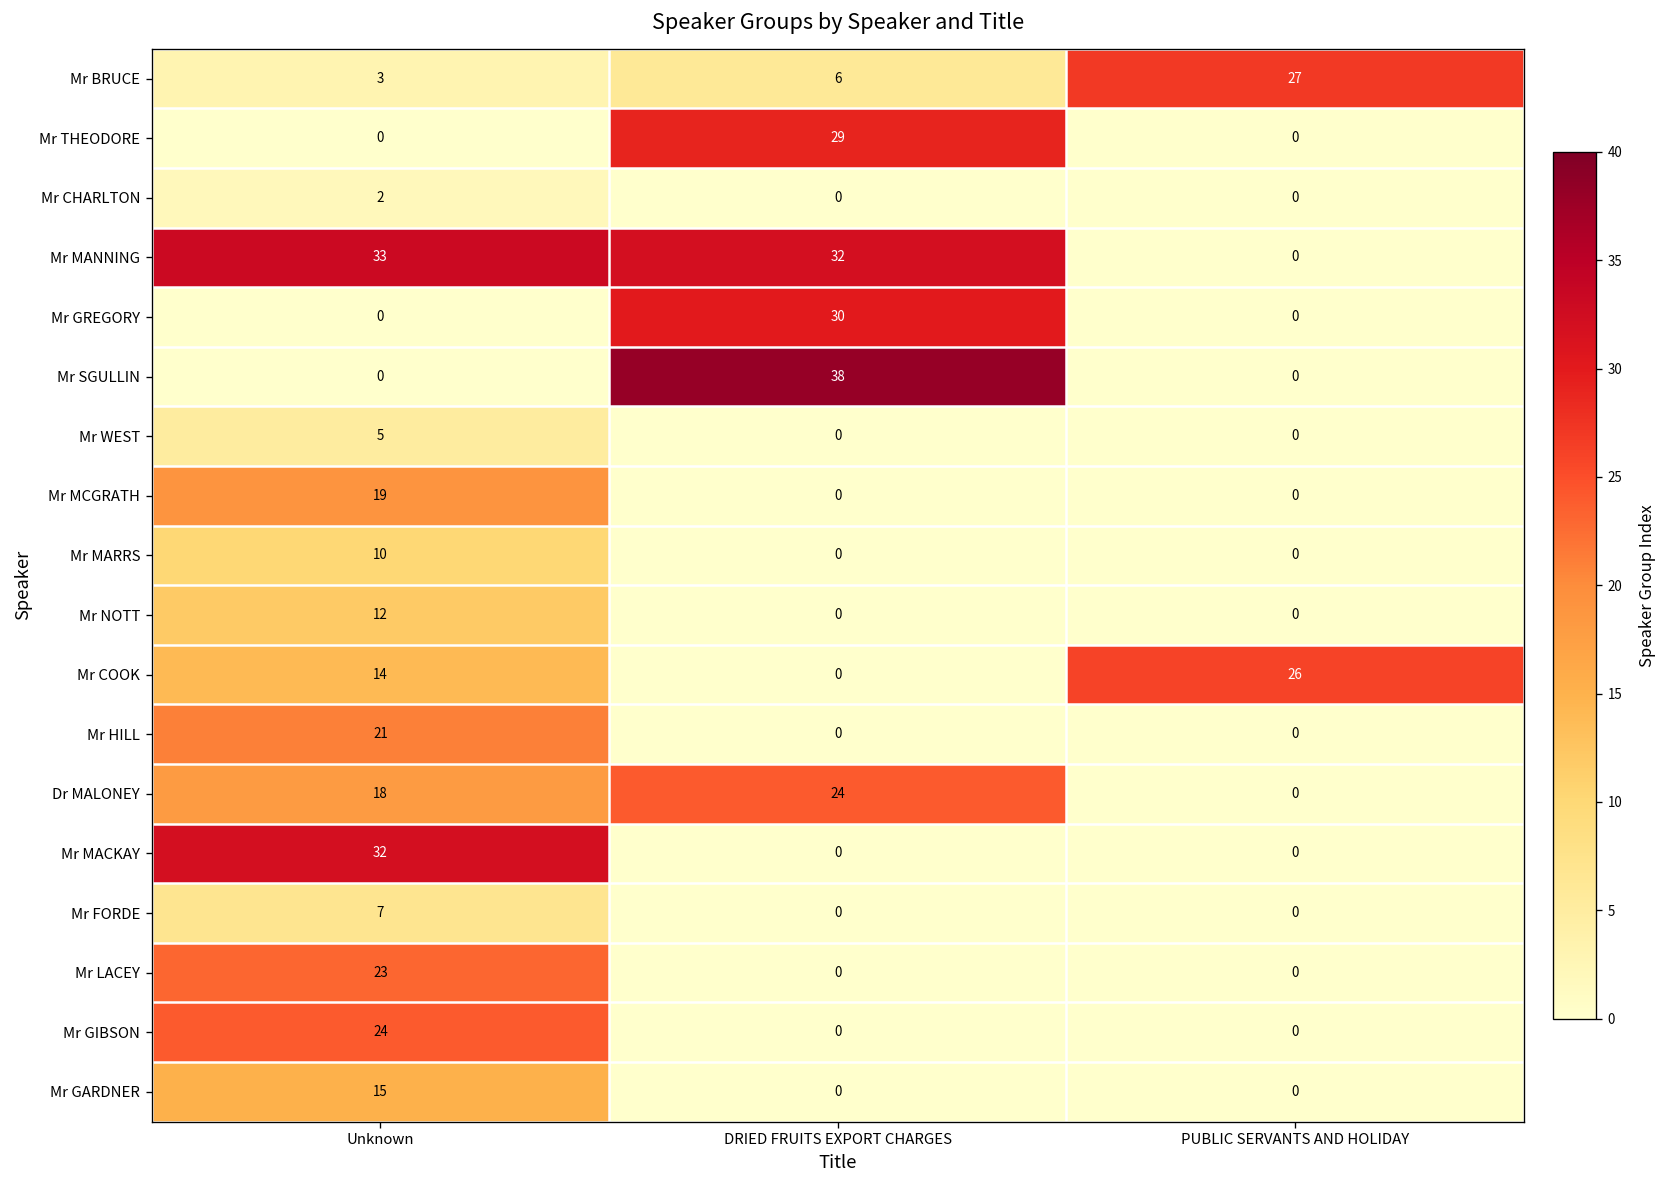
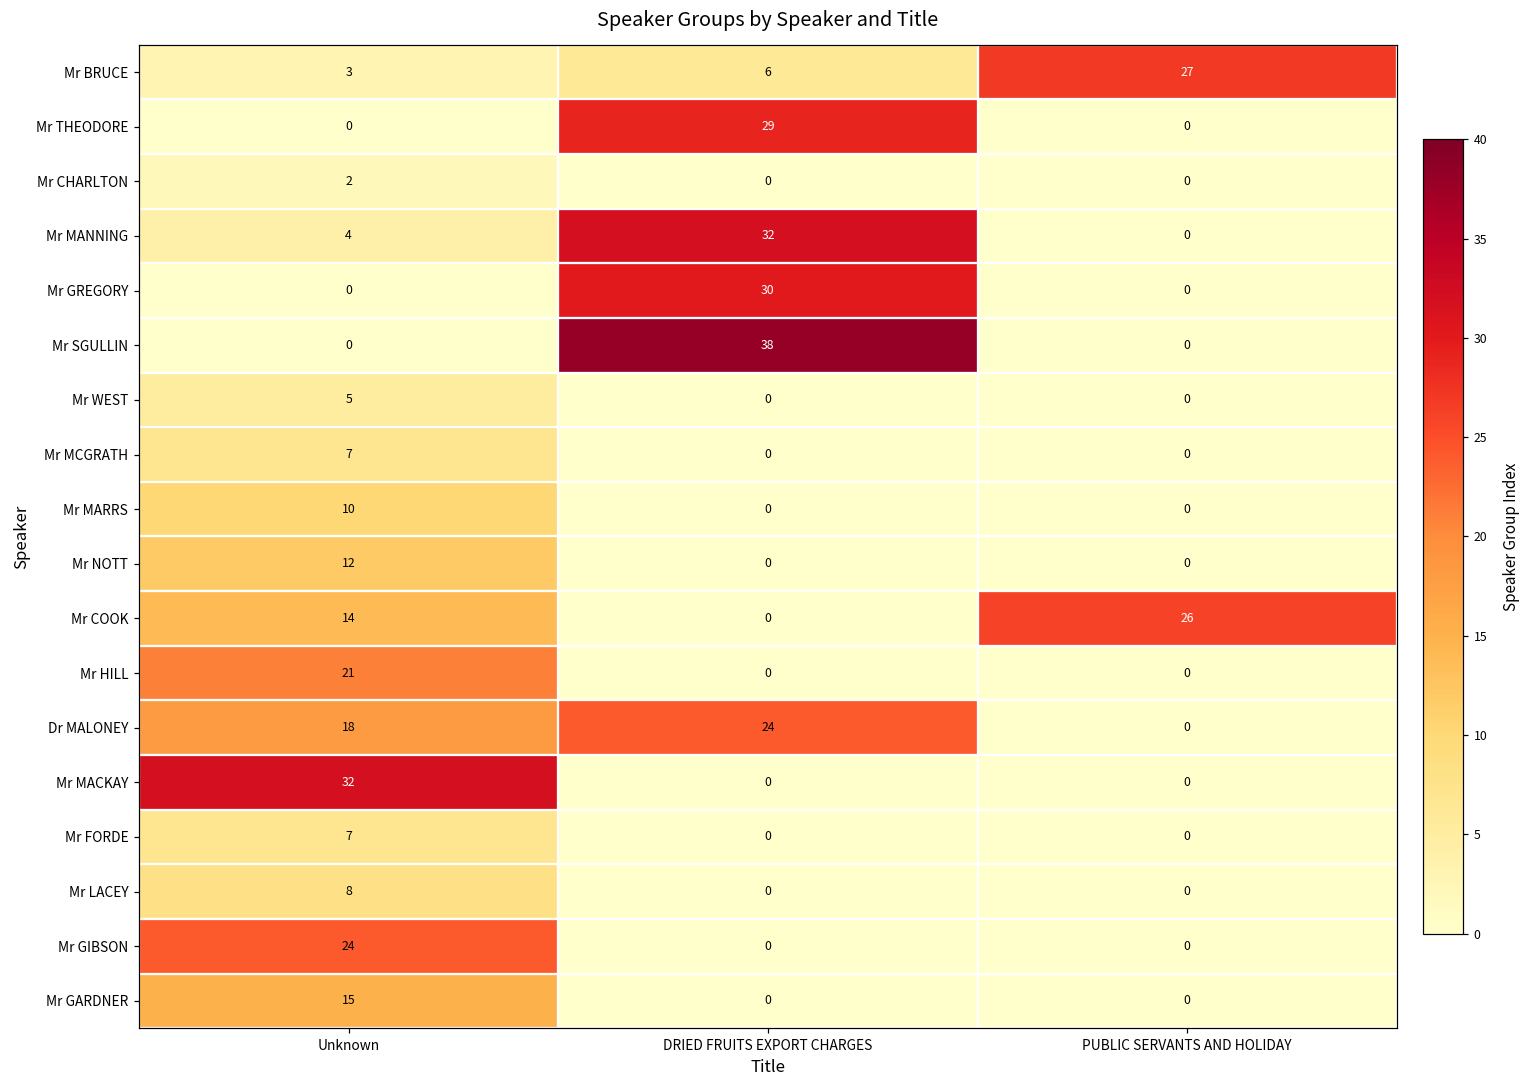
  {
    "Mr BRUCE": {
      "Unknown": 3,
      "DRIED FRUITS EXPORT CHARGES": 6,
      "PUBLIC SERVANTS AND HOLIDAY": 27
    },
    "Mr THEODORE": {
      "Unknown": 0,
      "DRIED FRUITS EXPORT CHARGES": 29,
      "PUBLIC SERVANTS AND HOLIDAY": 0
    },
    "Mr CHARLTON": {
      "Unknown": 2,
      "DRIED FRUITS EXPORT CHARGES": 0,
      "PUBLIC SERVANTS AND HOLIDAY": 0
    },
    "Mr MANNING": {
-     "Unknown": 33,
+     "Unknown": 4,
      "DRIED FRUITS EXPORT CHARGES": 32,
      "PUBLIC SERVANTS AND HOLIDAY": 0
    },
    "Mr GREGORY": {
      "Unknown": 0,
      "DRIED FRUITS EXPORT CHARGES": 30,
      "PUBLIC SERVANTS AND HOLIDAY": 0
    },
    "Mr SGULLIN": {
      "Unknown": 0,
      "DRIED FRUITS EXPORT CHARGES": 38,
      "PUBLIC SERVANTS AND HOLIDAY": 0
    },
    "Mr WEST": {
      "Unknown": 5,
      "DRIED FRUITS EXPORT CHARGES": 0,
      "PUBLIC SERVANTS AND HOLIDAY": 0
    },
    "Mr MCGRATH": {
-     "Unknown": 19,
+     "Unknown": 7,
      "DRIED FRUITS EXPORT CHARGES": 0,
      "PUBLIC SERVANTS AND HOLIDAY": 0
    },
    "Mr MARRS": {
      "Unknown": 10,
      "DRIED FRUITS EXPORT CHARGES": 0,
      "PUBLIC SERVANTS AND HOLIDAY": 0
    },
    "Mr NOTT": {
      "Unknown": 12,
      "DRIED FRUITS EXPORT CHARGES": 0,
      "PUBLIC SERVANTS AND HOLIDAY": 0
    },
    "Mr COOK": {
      "Unknown": 14,
      "DRIED FRUITS EXPORT CHARGES": 0,
      "PUBLIC SERVANTS AND HOLIDAY": 26
    },
    "Mr HILL": {
      "Unknown": 21,
      "DRIED FRUITS EXPORT CHARGES": 0,
      "PUBLIC SERVANTS AND HOLIDAY": 0
    },
    "Dr MALONEY": {
      "Unknown": 18,
      "DRIED FRUITS EXPORT CHARGES": 24,
      "PUBLIC SERVANTS AND HOLIDAY": 0
    },
    "Mr MACKAY": {
      "Unknown": 32,
      "DRIED FRUITS EXPORT CHARGES": 0,
      "PUBLIC SERVANTS AND HOLIDAY": 0
    },
    "Mr FORDE": {
      "Unknown": 7,
      "DRIED FRUITS EXPORT CHARGES": 0,
      "PUBLIC SERVANTS AND HOLIDAY": 0
    },
    "Mr LACEY": {
-     "Unknown": 23,
+     "Unknown": 8,
      "DRIED FRUITS EXPORT CHARGES": 0,
      "PUBLIC SERVANTS AND HOLIDAY": 0
    },
    "Mr GIBSON": {
      "Unknown": 24,
      "DRIED FRUITS EXPORT CHARGES": 0,
      "PUBLIC SERVANTS AND HOLIDAY": 0
    },
    "Mr GARDNER": {
      "Unknown": 15,
      "DRIED FRUITS EXPORT CHARGES": 0,
      "PUBLIC SERVANTS AND HOLIDAY": 0
    }
  }
